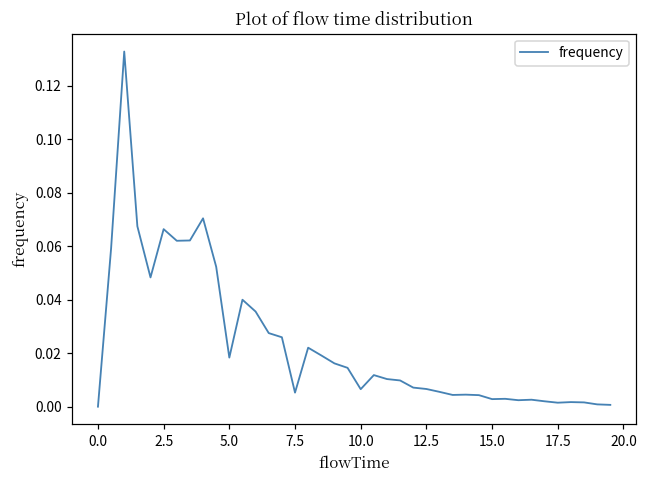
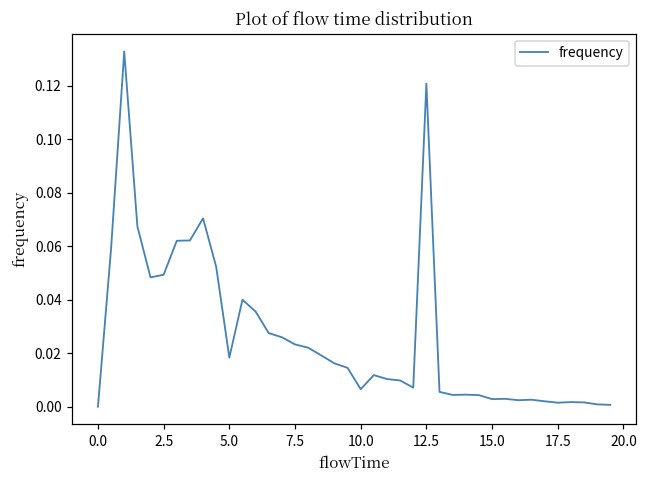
  {
    "0.0": 0.000,
-   "2.5": 0.066,
+   "2.5": 0.049,
    "5.0": 0.018,
-   "7.5": 0.005,
+   "7.5": 0.023,
    "10.0": 0.007,
-   "12.5": 0.007,
+   "12.5": 0.121,
    "15.0": 0.003,
    "17.5": 0.001
  }
